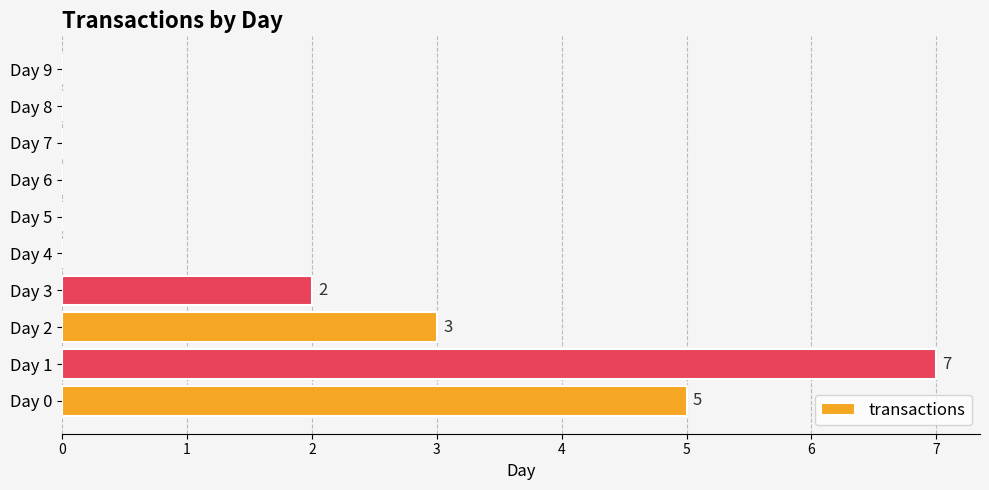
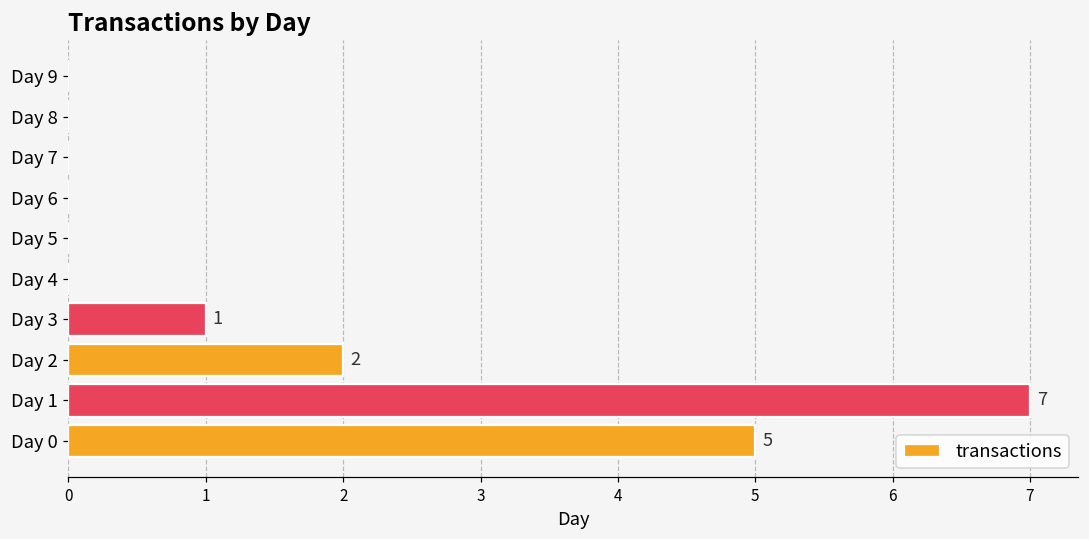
  {
-   "Day 3": 2,
-   "Day 2": 3,
+   "Day 3": 1,
+   "Day 2": 2,
    "Day 1": 7,
    "Day 0": 5
  }
